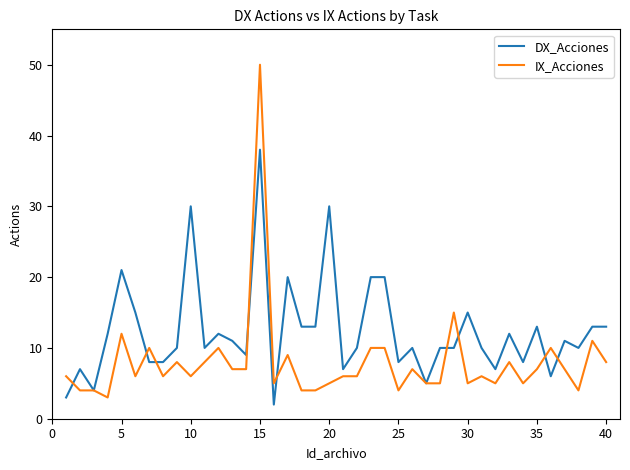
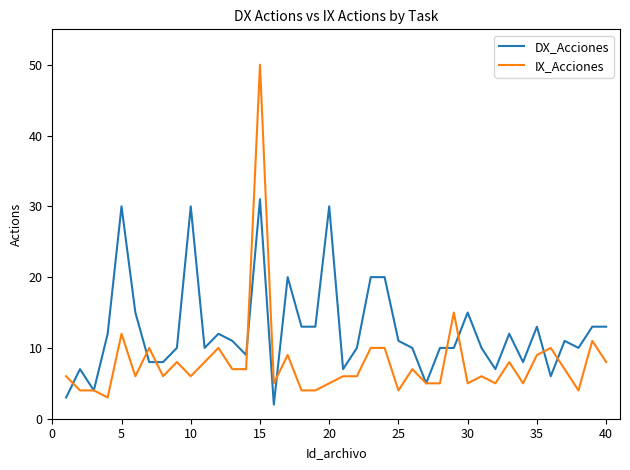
  {
    "DX_Acciones": {
-     "5": 21,
+     "5": 30,
      "10": 30,
-     "15": 38,
+     "15": 31,
      "20": 30,
-     "25": 8,
+     "25": 11,
      "30": 15,
      "35": 13,
      "40": 13
    },
    "IX_Acciones": {
      "5": 12,
      "10": 6,
      "15": 50,
      "20": 5,
      "25": 4,
      "30": 5,
-     "35": 7,
+     "35": 9,
      "40": 8
    }
  }
